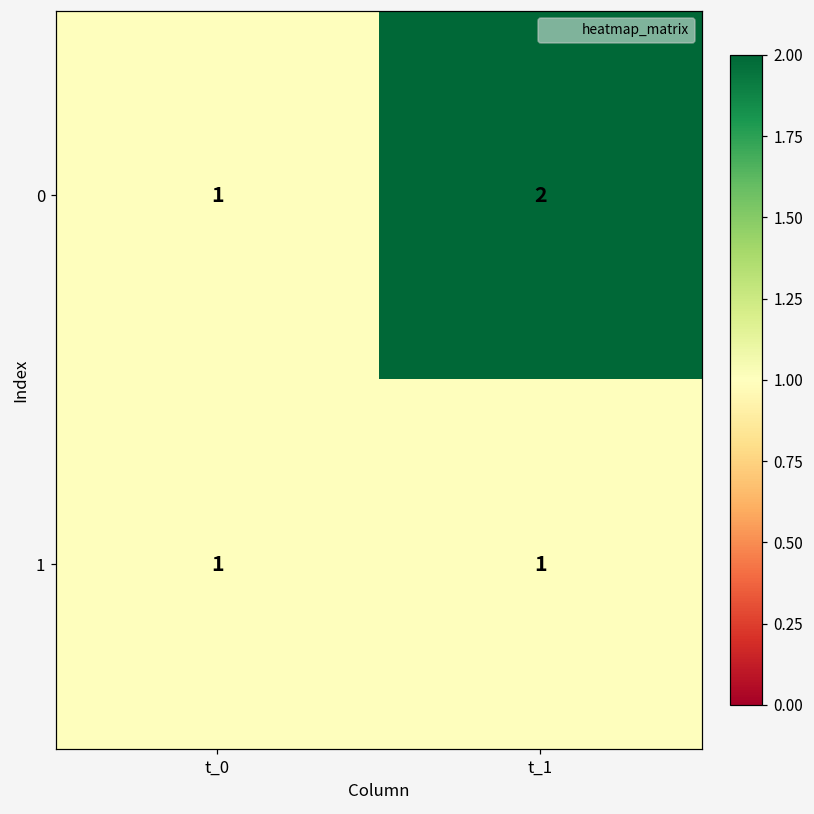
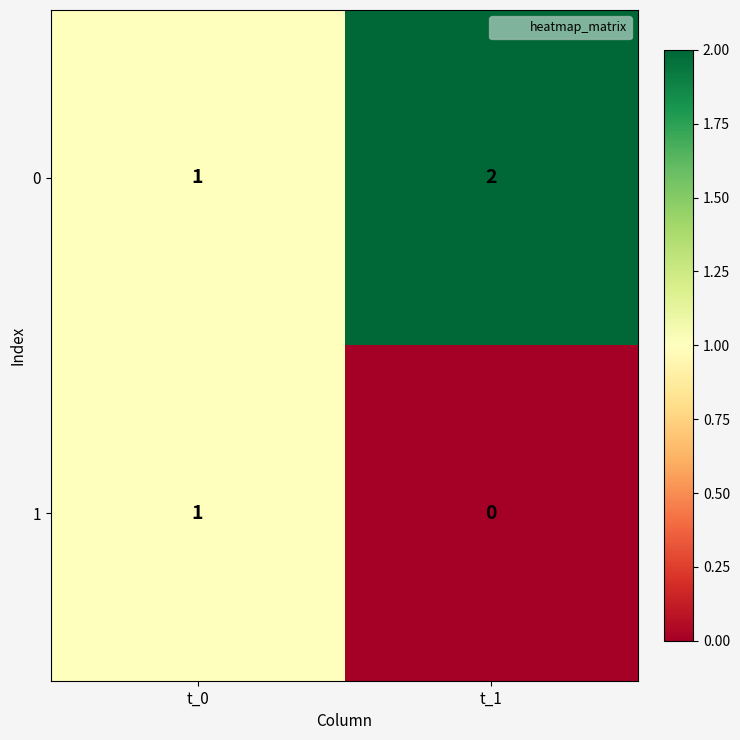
  {
    "0": {
      "t_0": 1,
      "t_1": 2
    },
    "1": {
      "t_0": 1,
-     "t_1": 1
+     "t_1": 0
    }
  }
